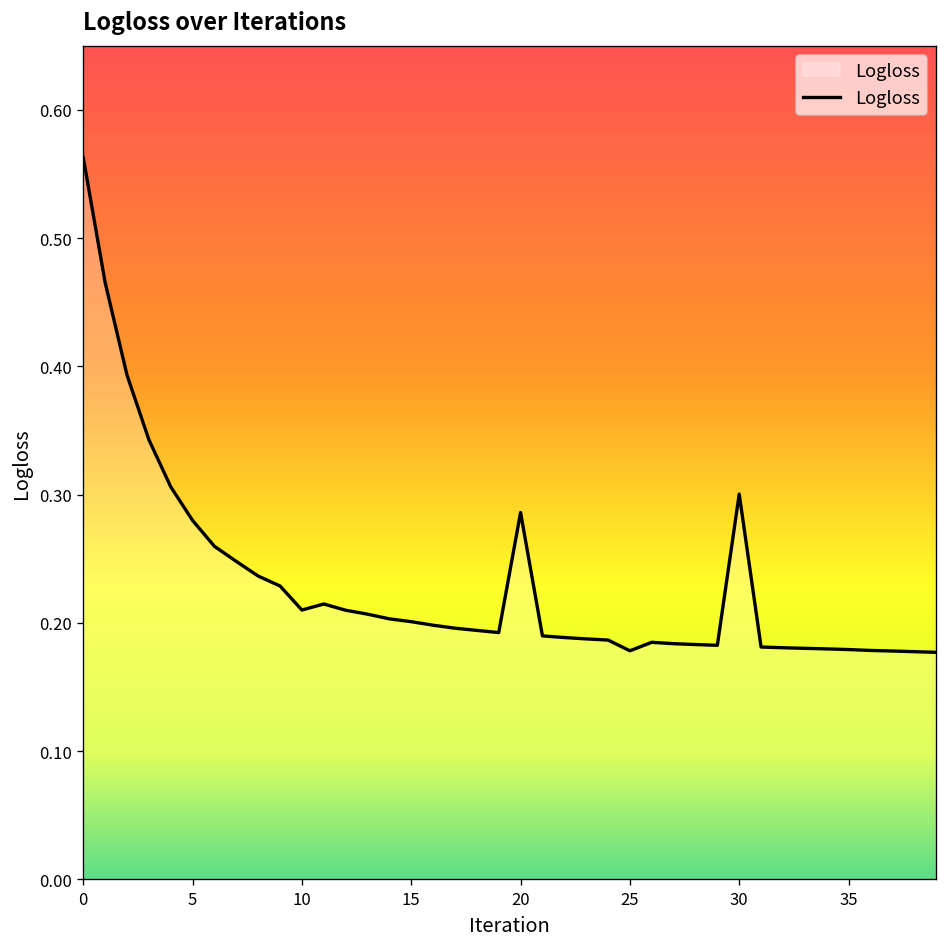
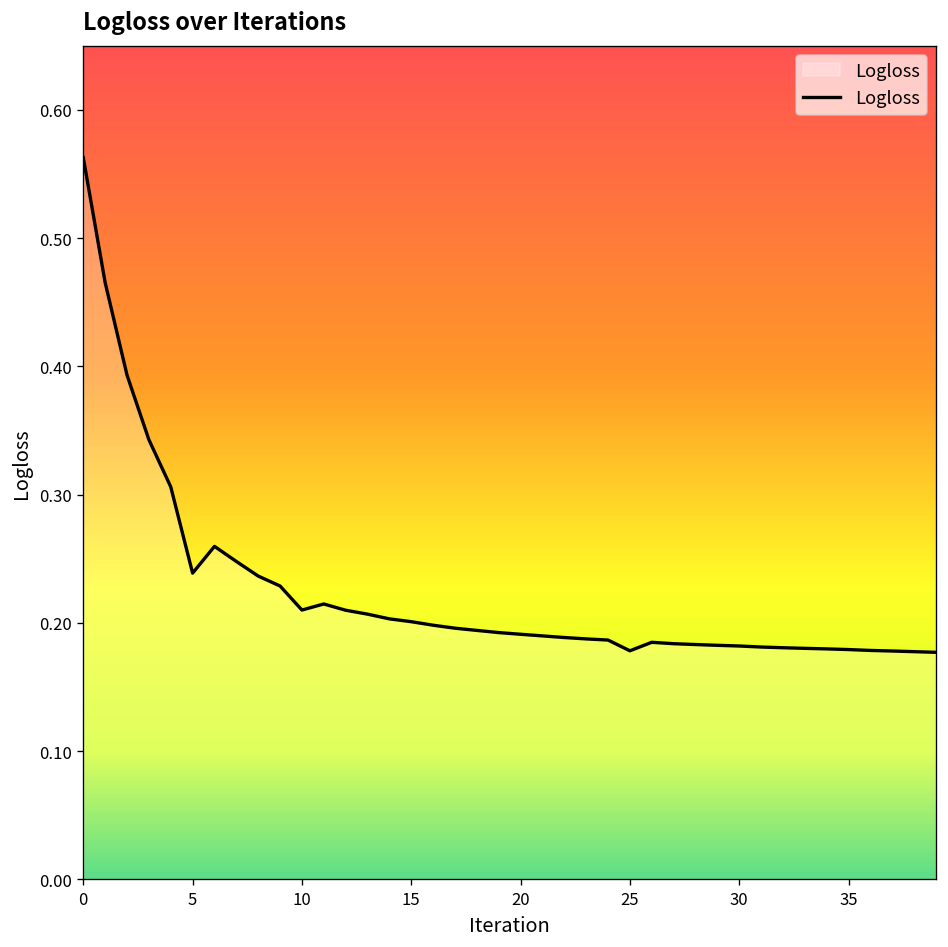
  {
    "0": 0.563,
-   "5": 0.280,
+   "5": 0.239,
    "10": 0.210,
    "15": 0.201,
-   "20": 0.286,
+   "20": 0.191,
    "25": 0.178,
-   "30": 0.300,
+   "30": 0.182,
    "35": 0.179
  }
